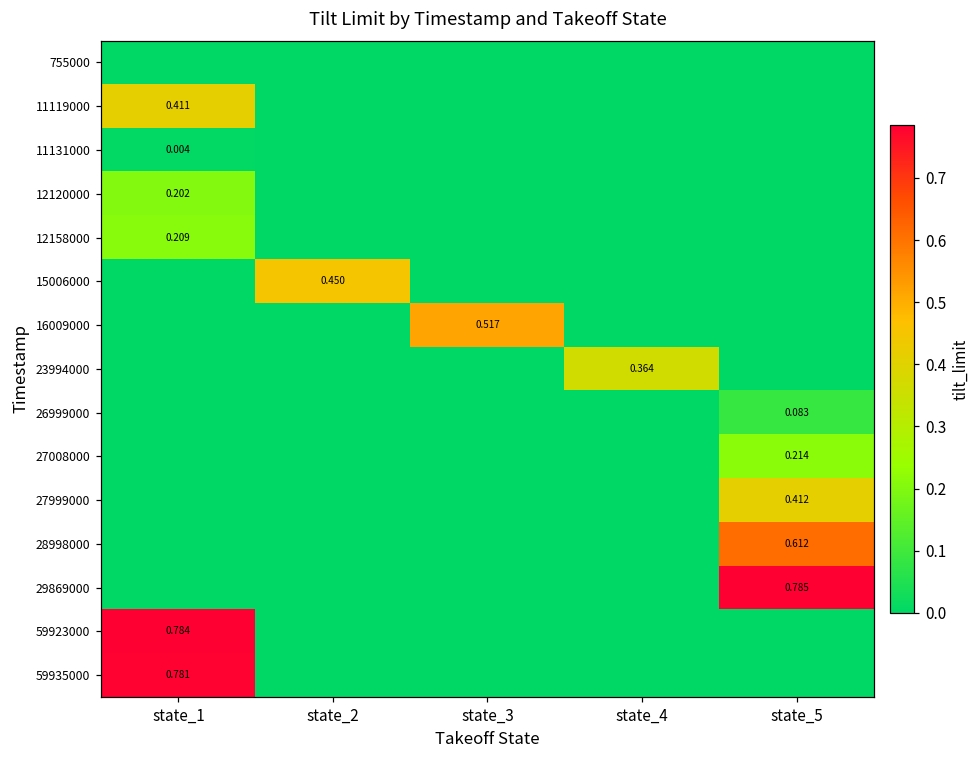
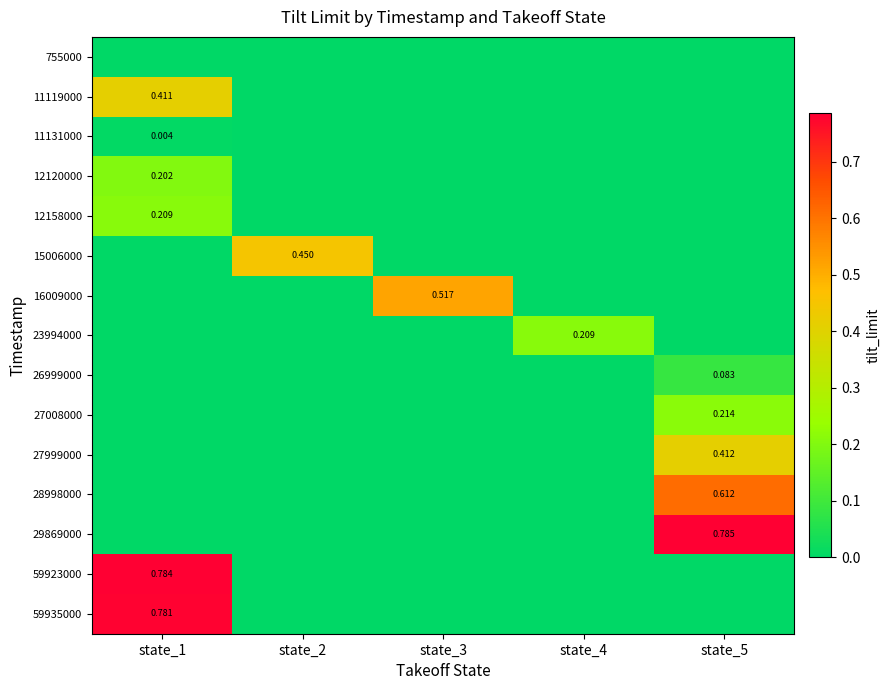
  {
    "11119000": {
      "state_1": 0.411
    },
    "11131000": {
      "state_1": 0.004
    },
    "12120000": {
      "state_1": 0.202
    },
    "12158000": {
      "state_1": 0.209
    },
    "15006000": {
      "state_2": 0.450
    },
    "16009000": {
      "state_3": 0.517
    },
    "23994000": {
-     "state_4": 0.364
+     "state_4": 0.209
    },
    "26999000": {
      "state_5": 0.083
    },
    "27008000": {
      "state_5": 0.214
    },
    "27999000": {
      "state_5": 0.412
    },
    "28998000": {
      "state_5": 0.612
    },
    "29869000": {
      "state_5": 0.785
    },
    "59923000": {
      "state_1": 0.784
    },
    "59935000": {
      "state_1": 0.781
    }
  }
